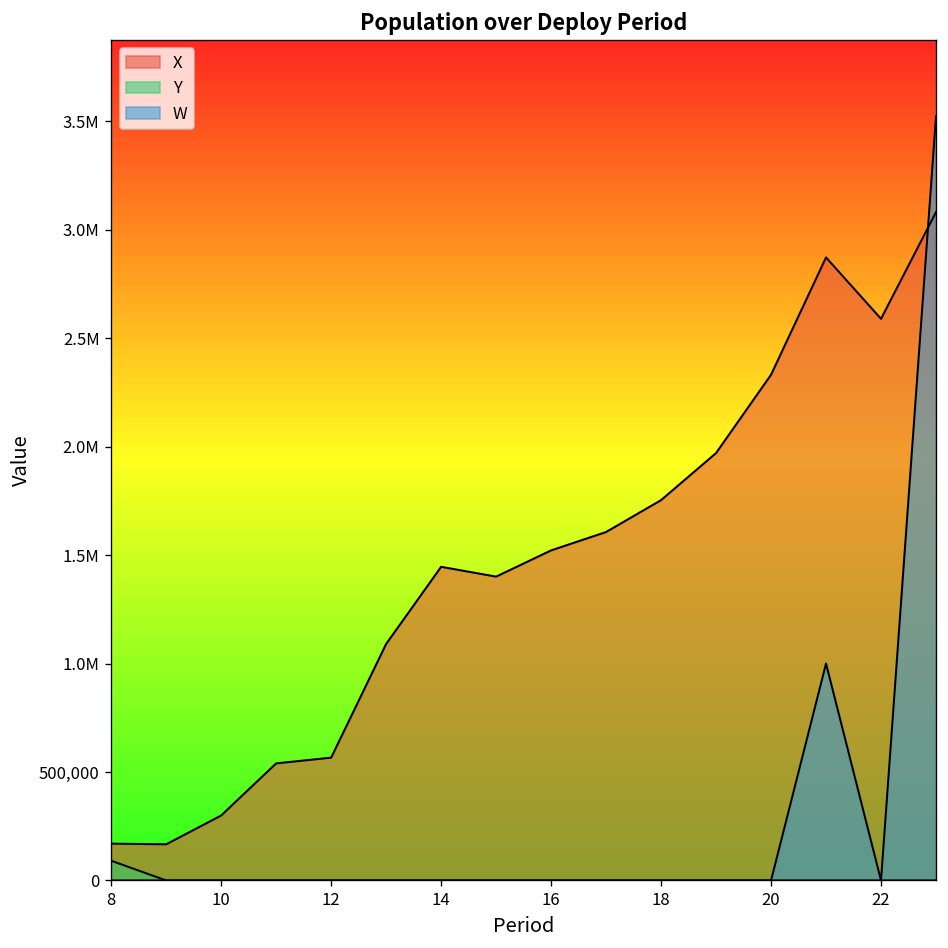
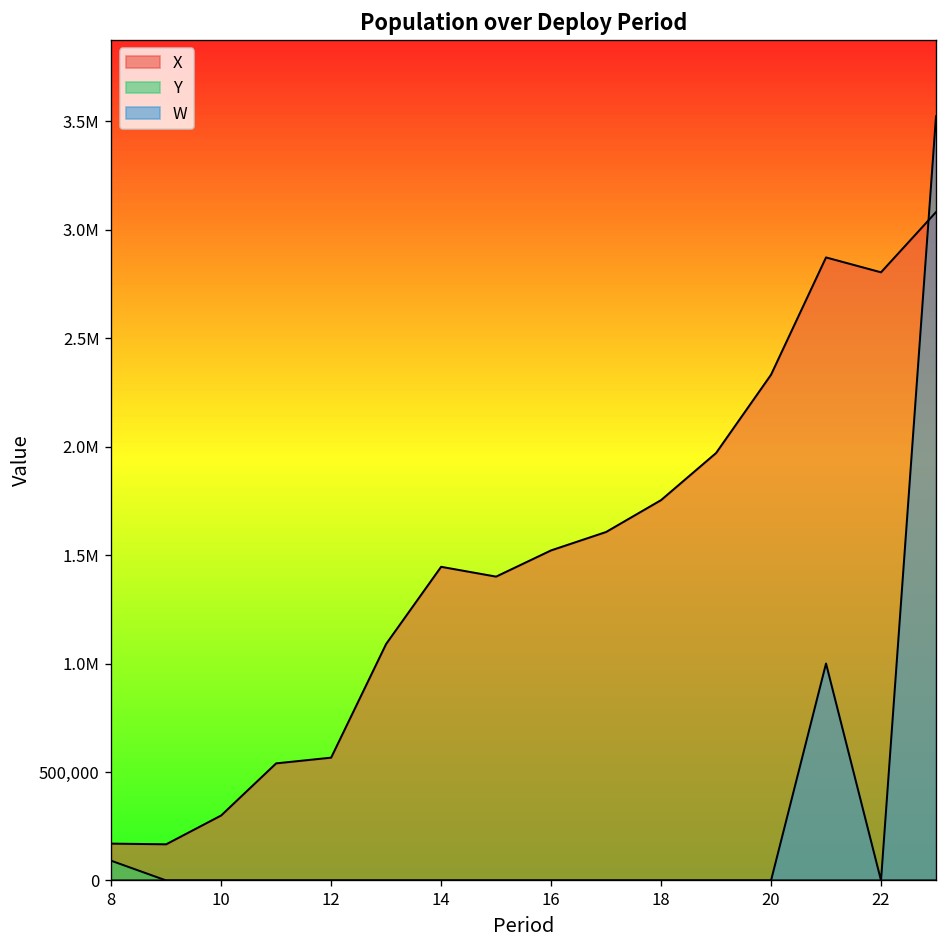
  {
    "X": {
      "8": "170,000",
      "10": "300,000",
      "12": "570,000",
      "14": "1,450,000",
      "16": "1,520,000",
      "18": "1,750,000",
      "20": "2,330,000",
-     "22": "2,590,000"
+     "22": "2,800,000"
    },
    "Y": {
      "8": "90,000"
    },
    "W": {
      "8": "0"
    }
  }
